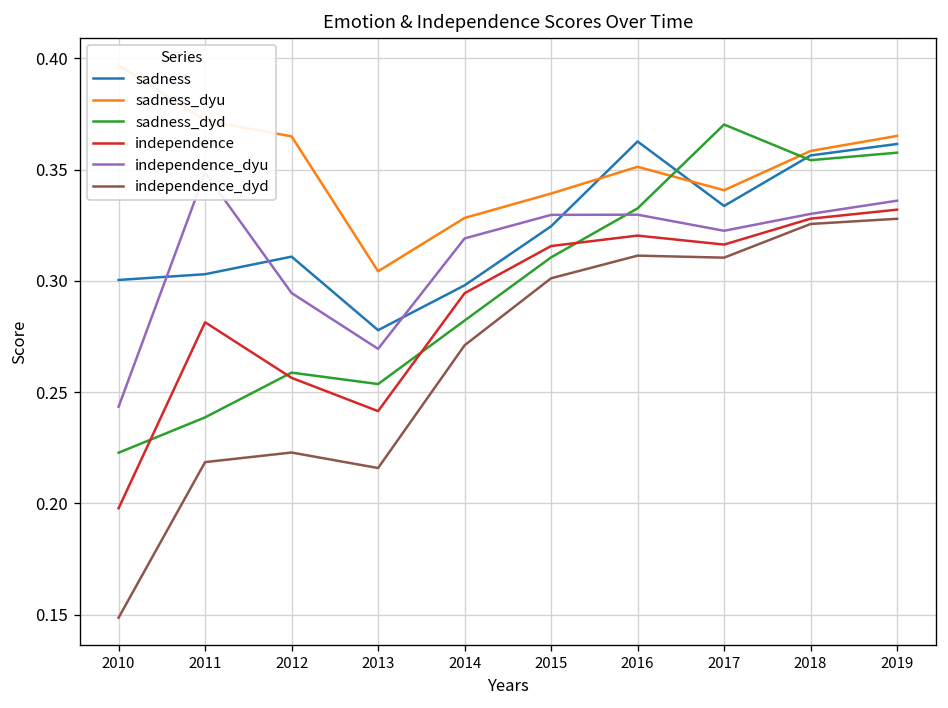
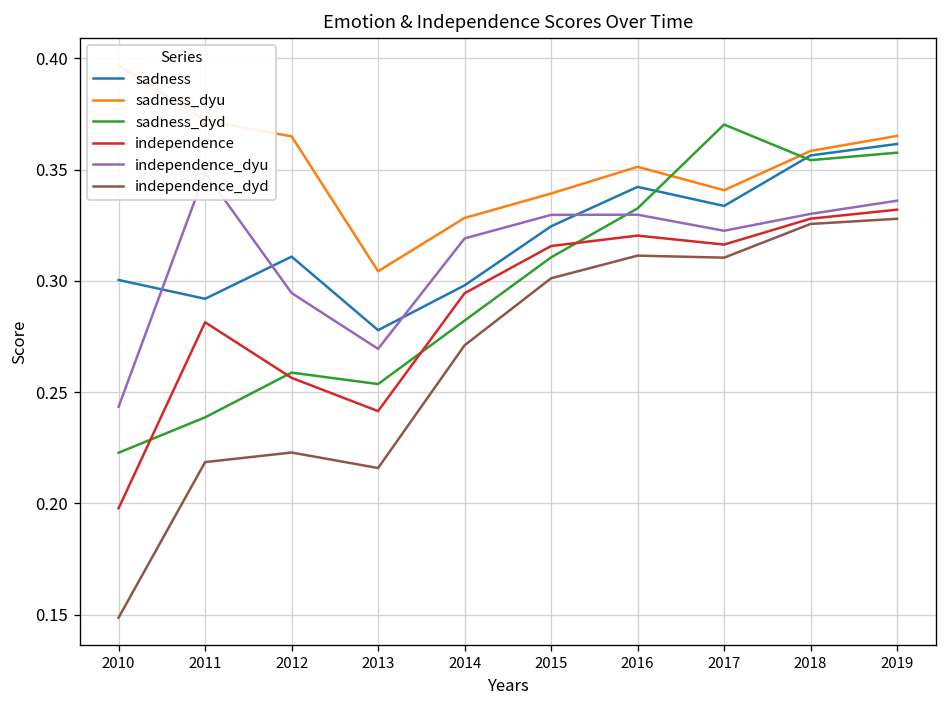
  {
    "sadness": {
      "2010": 0.300,
-     "2011": 0.303,
+     "2011": 0.292,
      "2012": 0.311,
      "2013": 0.278,
      "2014": 0.298,
      "2015": 0.325,
-     "2016": 0.363,
+     "2016": 0.342,
      "2017": 0.334,
      "2018": 0.356,
      "2019": 0.362
    },
    "sadness_dyu": {
      "2012": 0.365,
      "2013": 0.304,
      "2014": 0.328,
      "2015": 0.339,
      "2016": 0.351,
      "2017": 0.341,
      "2018": 0.358,
      "2019": 0.365
    },
    "sadness_dyd": {
      "2010": 0.223,
      "2011": 0.239,
      "2012": 0.259,
      "2013": 0.254,
      "2014": 0.282,
      "2015": 0.311,
      "2016": 0.333,
      "2017": 0.370,
      "2018": 0.354,
      "2019": 0.358
    },
    "independence": {
      "2010": 0.198,
      "2011": 0.281,
      "2012": 0.256,
      "2013": 0.241,
      "2014": 0.294,
      "2015": 0.316,
      "2016": 0.320,
      "2017": 0.316,
      "2018": 0.328,
      "2019": 0.332
    },
    "independence_dyu": {
      "2010": 0.243,
      "2012": 0.295,
      "2013": 0.269,
      "2014": 0.319,
      "2015": 0.330,
      "2016": 0.330,
      "2017": 0.323,
      "2018": 0.330,
      "2019": 0.336
    },
    "independence_dyd": {
      "2010": 0.149,
      "2011": 0.219,
      "2012": 0.223,
      "2013": 0.216,
      "2014": 0.271,
      "2015": 0.301,
      "2016": 0.311,
      "2017": 0.310,
      "2018": 0.326,
      "2019": 0.328
    }
  }
